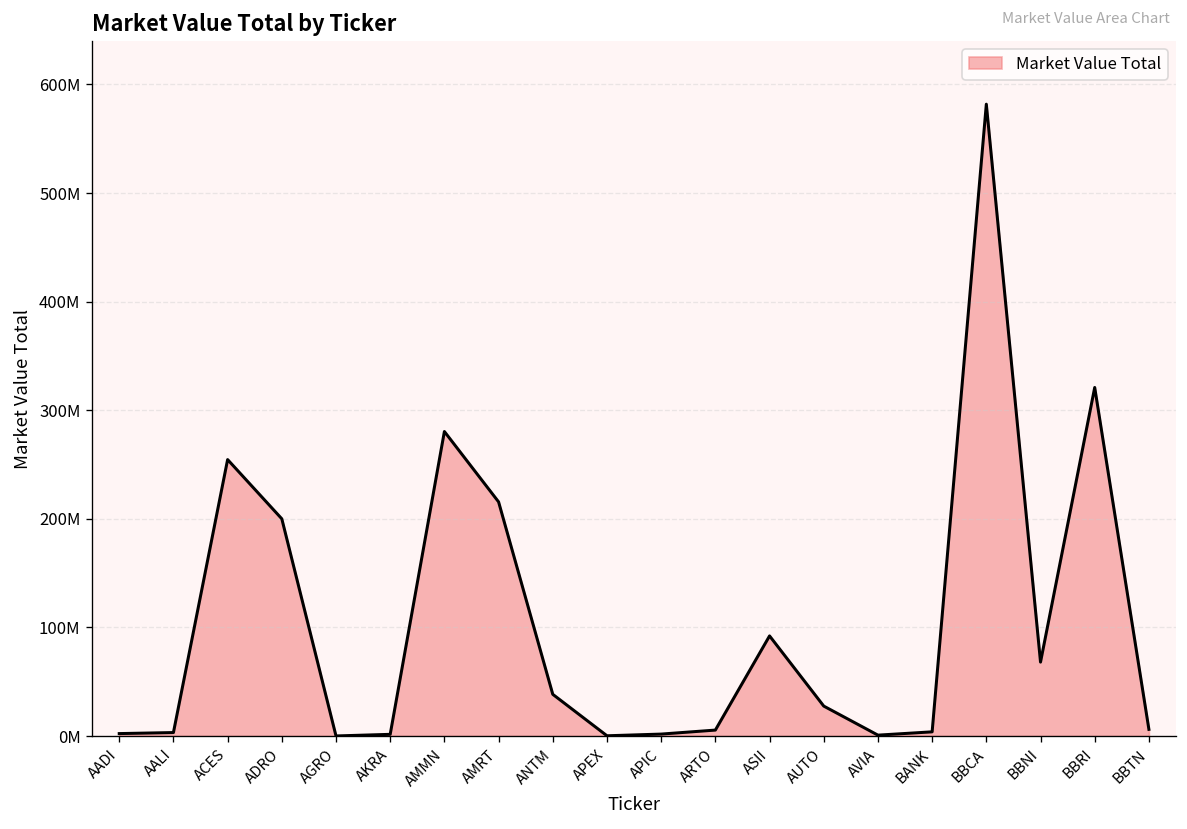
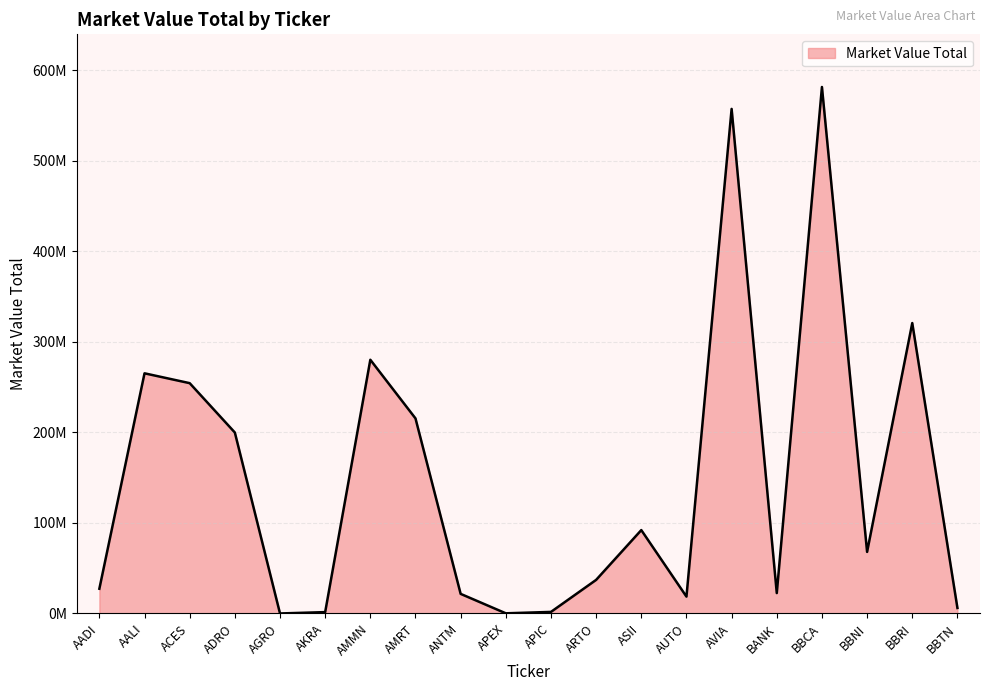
  {
-   "AADI": 0,
-   "AALI": 0,
+   "AADI": 30000000,
+   "AALI": 270000000,
    "ACES": 250000000,
    "ADRO": 200000000,
    "AGRO": 0,
    "AKRA": 0,
    "AMMN": 280000000,
    "AMRT": 220000000,
-   "ANTM": 40000000,
+   "ANTM": 20000000,
    "APEX": 0,
    "APIC": 0,
-   "ARTO": 10000000,
+   "ARTO": 40000000,
    "ASII": 90000000,
-   "AUTO": 30000000,
-   "AVIA": 0,
-   "BANK": 0,
+   "AUTO": 20000000,
+   "AVIA": 560000000,
+   "BANK": 20000000,
    "BBCA": 580000000,
    "BBNI": 70000000,
    "BBRI": 320000000,
    "BBTN": 10000000
  }
